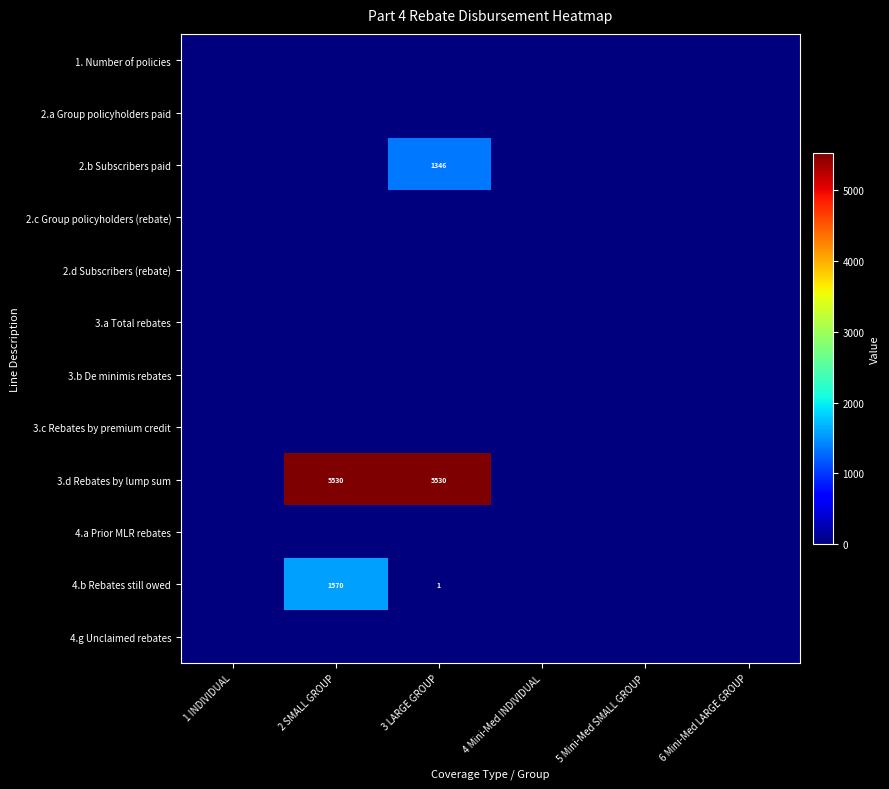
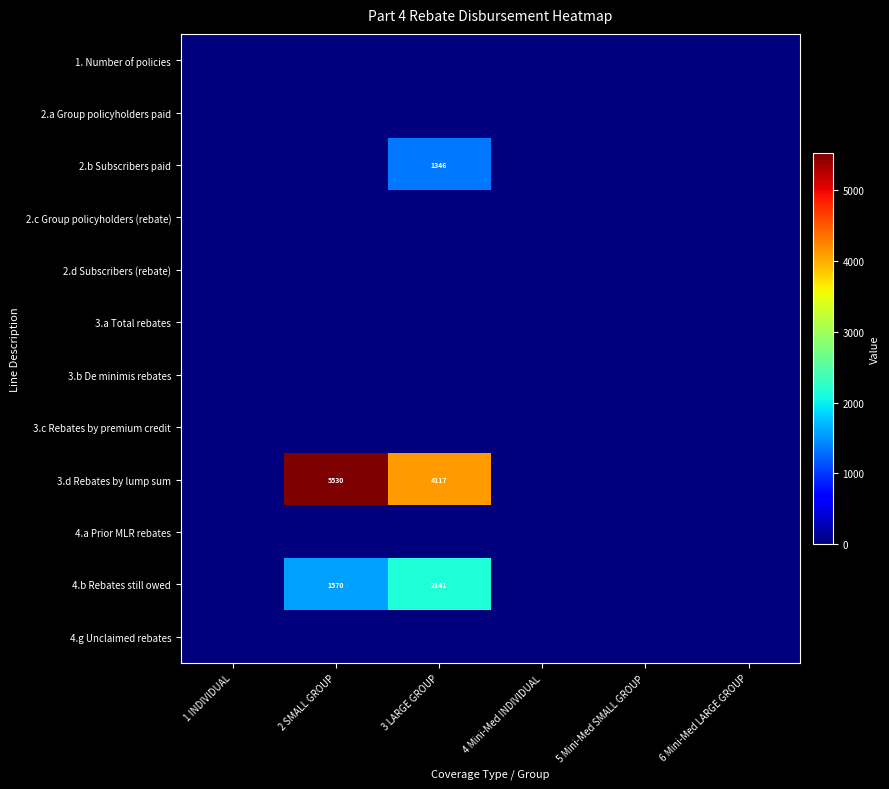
  {
    "2.b Subscribers paid": {
      "3 LARGE GROUP": 1346
    },
    "3.d Rebates by lump sum": {
      "2 SMALL GROUP": 5530,
-     "3 LARGE GROUP": 5530
+     "3 LARGE GROUP": 4117
    },
    "4.b Rebates still owed": {
      "2 SMALL GROUP": 1570,
-     "3 LARGE GROUP": 1
+     "3 LARGE GROUP": 2141
    }
  }
